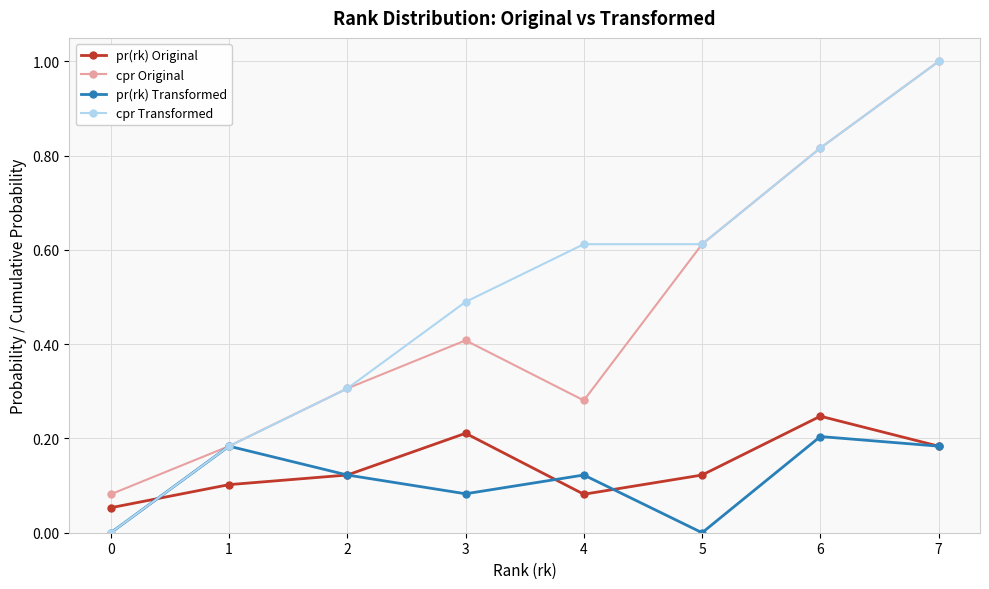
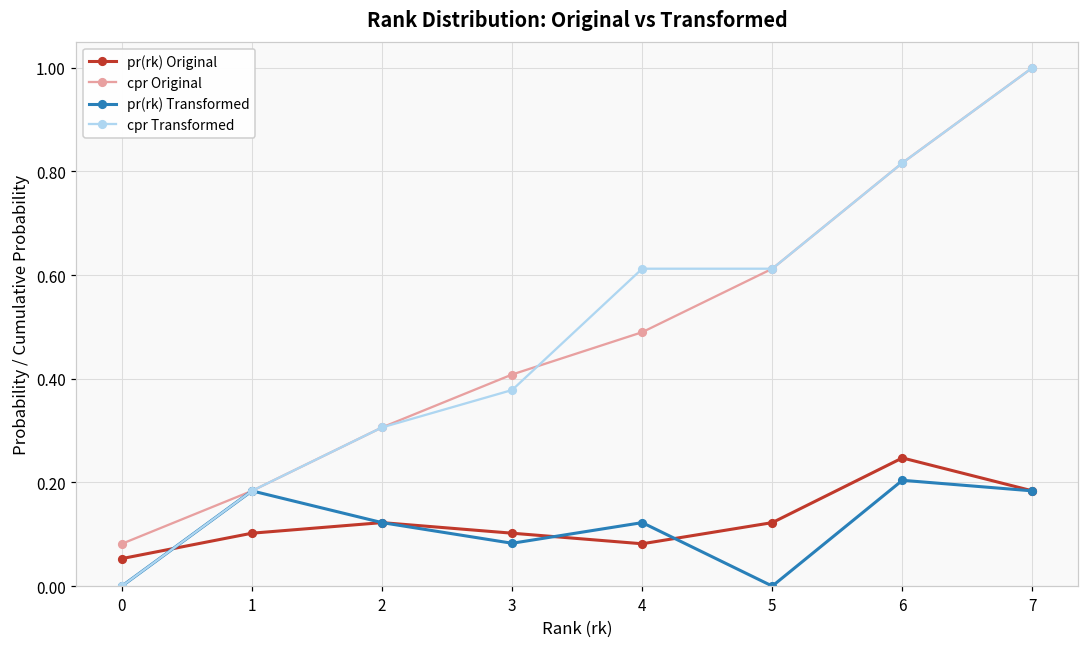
  {
    "pr(rk) Original": {
      "0": 0.05,
      "1": 0.10,
-     "3": 0.21,
+     "3": 0.10,
      "4": 0.08,
      "5": 0.12,
      "6": 0.25
    },
    "cpr Original": {
      "0": 0.08,
      "3": 0.41,
-     "4": 0.28
+     "4": 0.49
    },
    "pr(rk) Transformed": {
      "3": 0.08,
      "4": 0.12,
      "5": 0.00,
      "6": 0.20
    },
    "cpr Transformed": {
-     "3": 0.49,
+     "3": 0.38,
      "4": 0.61
    }
  }
